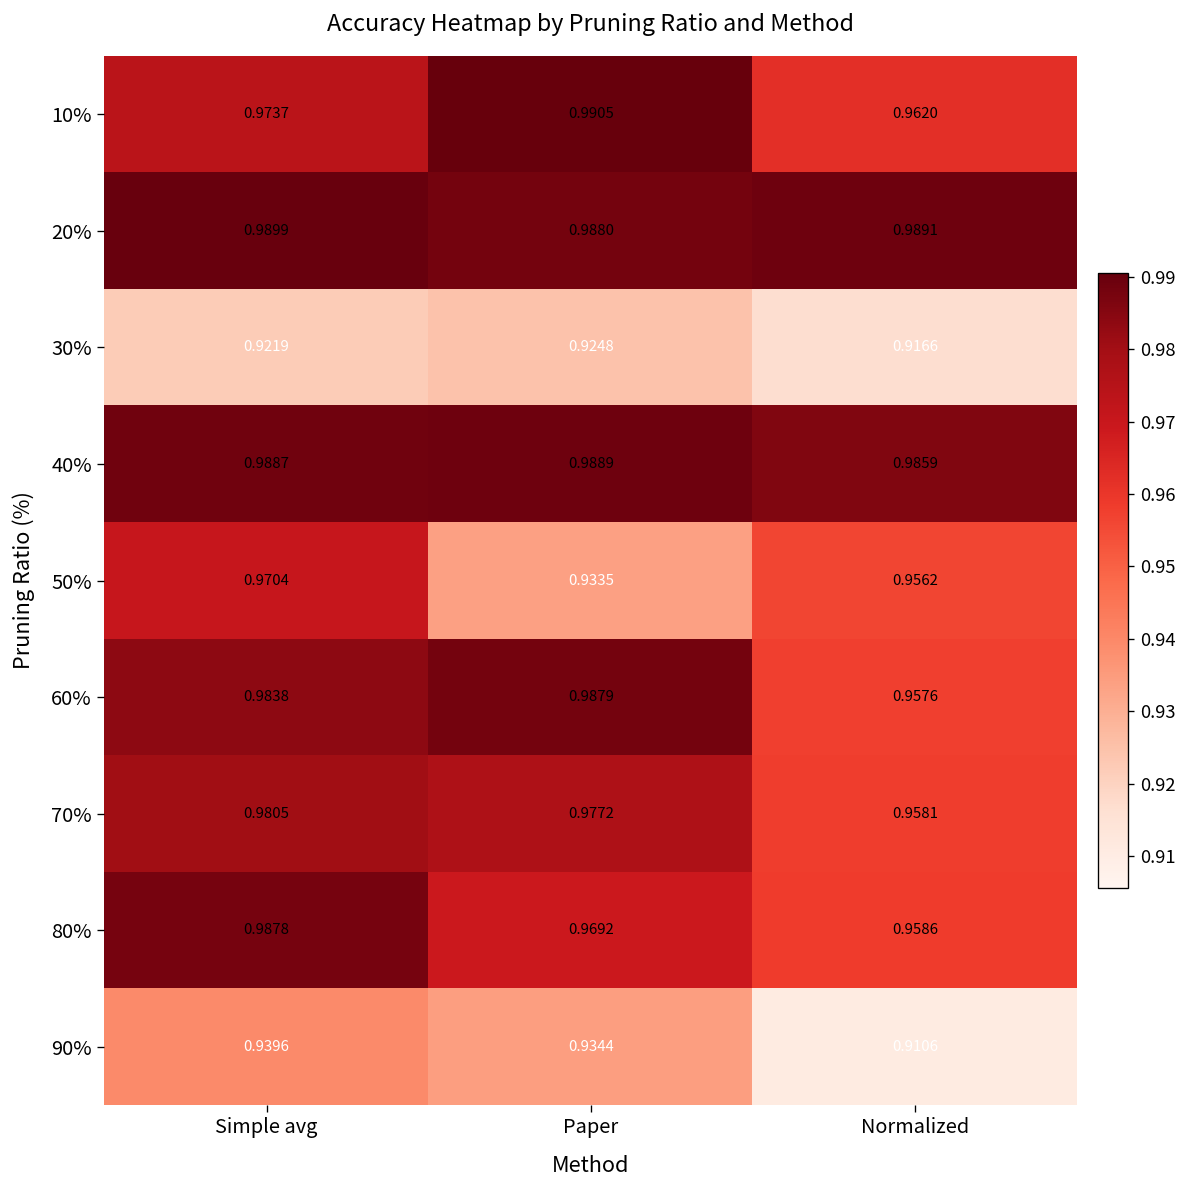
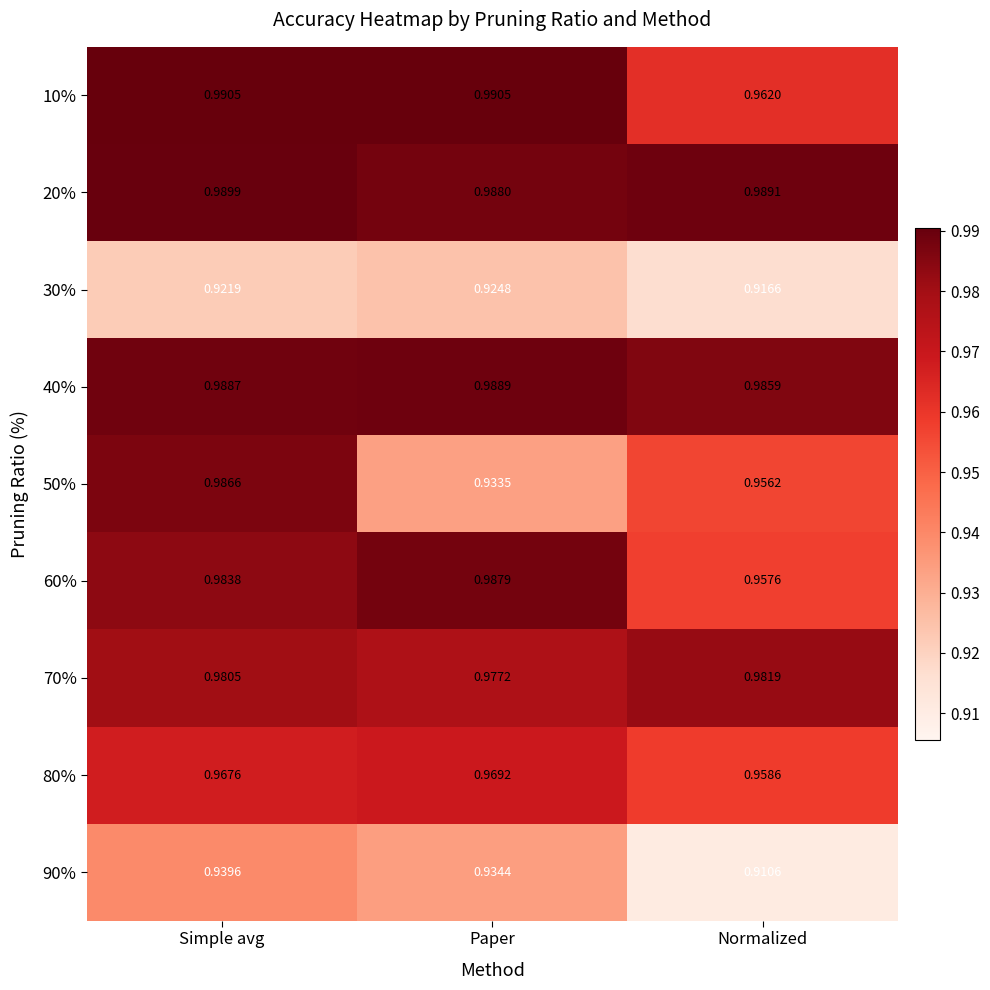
  {
    "10%": {
-     "Simple avg": 0.9737,
+     "Simple avg": 0.9905,
      "Paper": 0.9905,
      "Normalized": 0.9620
    },
    "20%": {
      "Simple avg": 0.9899,
      "Paper": 0.9880,
      "Normalized": 0.9891
    },
    "30%": {
      "Simple avg": 0.9219,
      "Paper": 0.9248
    },
    "40%": {
      "Simple avg": 0.9887,
      "Paper": 0.9889,
      "Normalized": 0.9859
    },
    "50%": {
-     "Simple avg": 0.9704,
+     "Simple avg": 0.9866,
      "Paper": 0.9335,
      "Normalized": 0.9562
    },
    "60%": {
      "Simple avg": 0.9838,
      "Paper": 0.9879,
      "Normalized": 0.9576
    },
    "70%": {
      "Simple avg": 0.9805,
      "Paper": 0.9772,
-     "Normalized": 0.9581
+     "Normalized": 0.9819
    },
    "80%": {
-     "Simple avg": 0.9878,
+     "Simple avg": 0.9676,
      "Paper": 0.9692,
      "Normalized": 0.9586
    },
    "90%": {
      "Simple avg": 0.9396,
      "Paper": 0.9344
    }
  }
